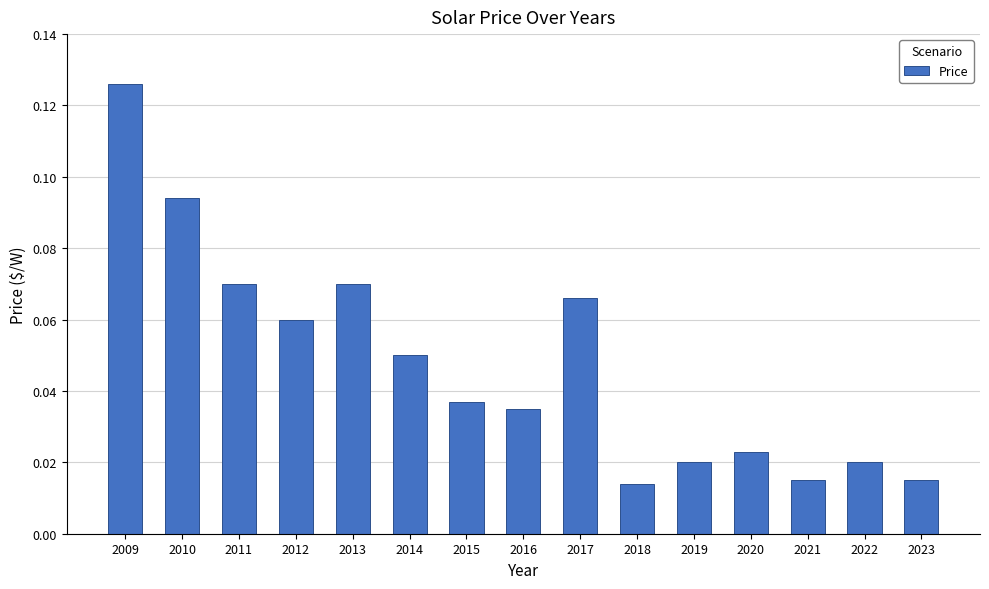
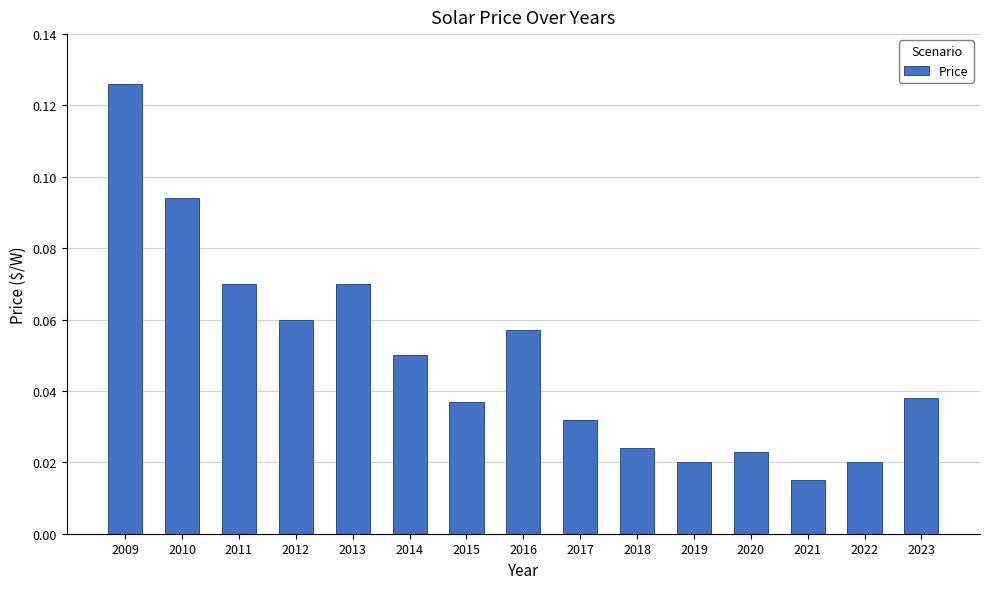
  {
    "2009": 0.126,
    "2010": 0.094,
    "2011": 0.070,
    "2012": 0.060,
    "2013": 0.070,
    "2014": 0.050,
    "2015": 0.037,
-   "2016": 0.035,
-   "2017": 0.066,
-   "2018": 0.014,
+   "2016": 0.057,
+   "2017": 0.032,
+   "2018": 0.024,
    "2019": 0.020,
    "2020": 0.023,
    "2021": 0.015,
    "2022": 0.020,
-   "2023": 0.015
+   "2023": 0.038
  }
